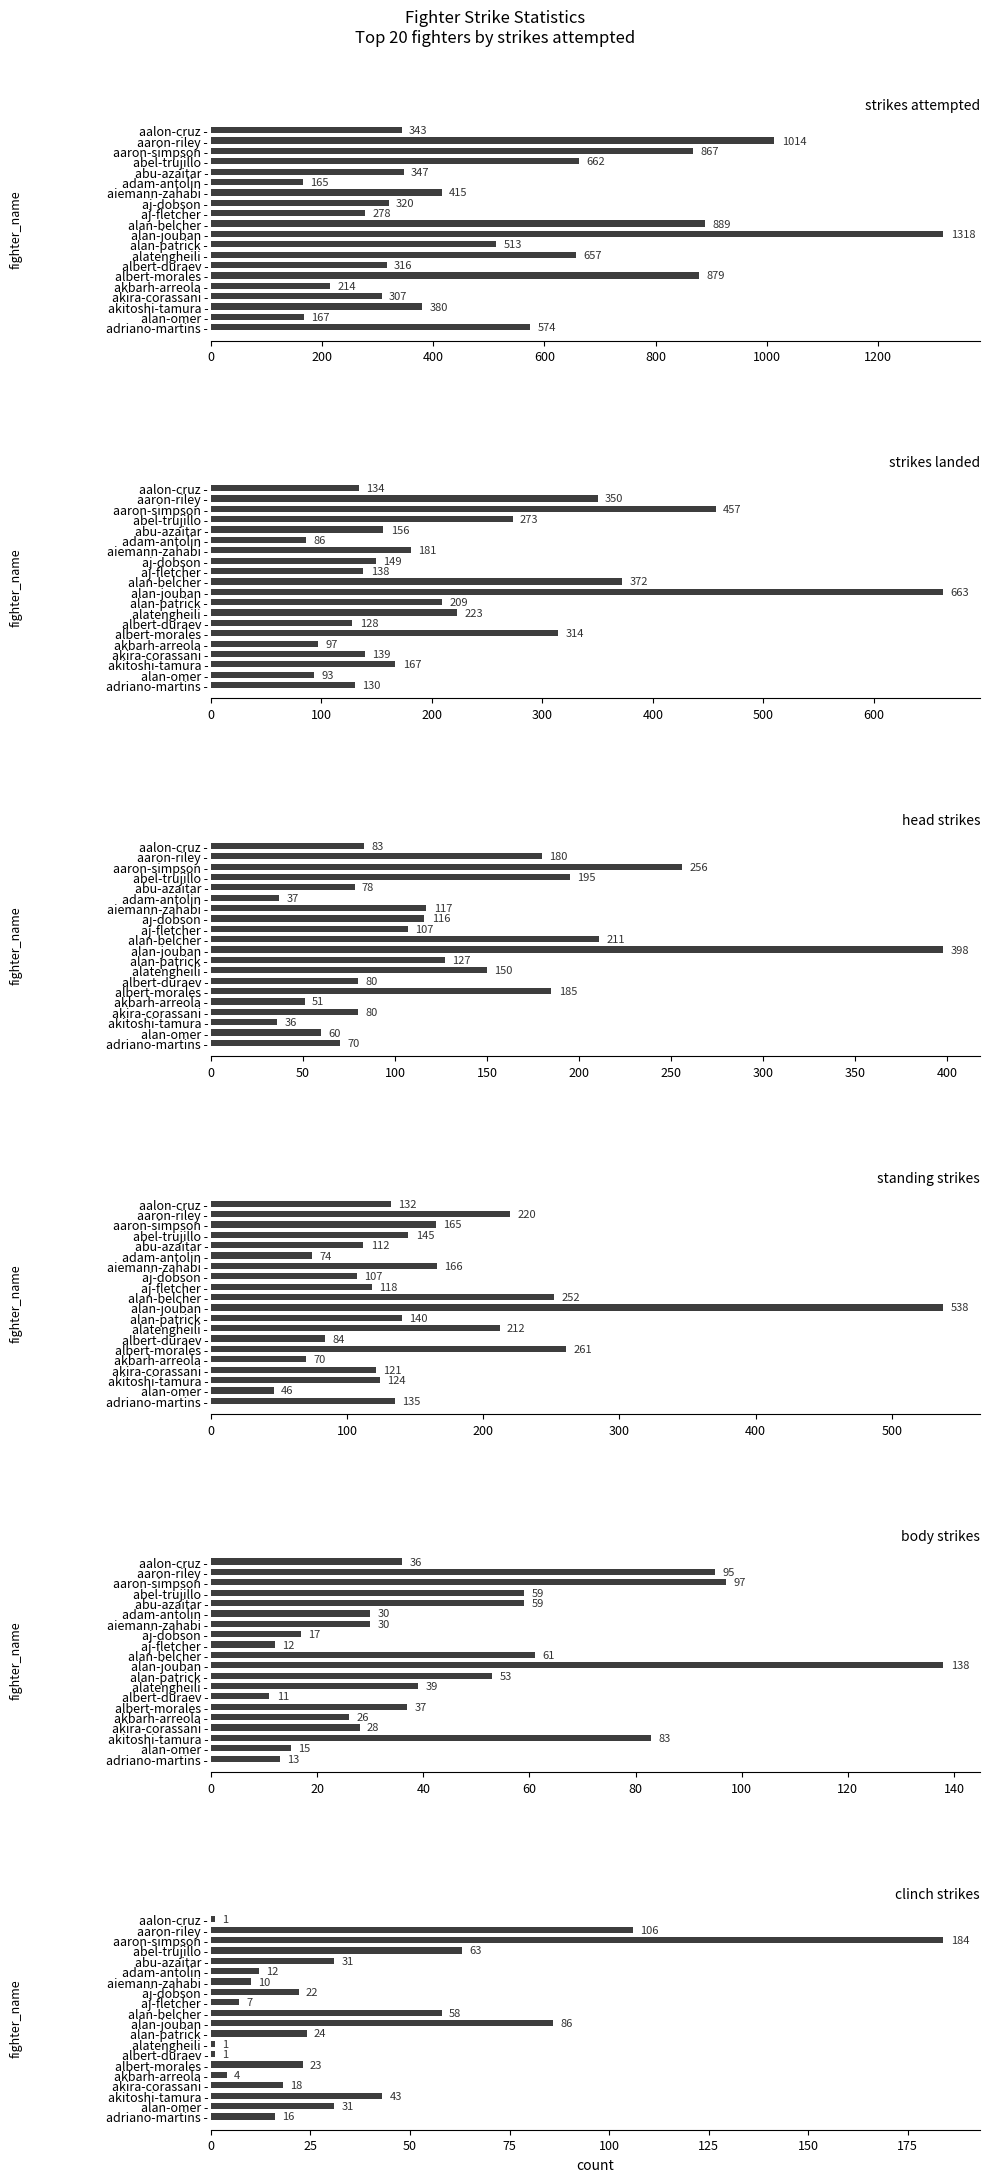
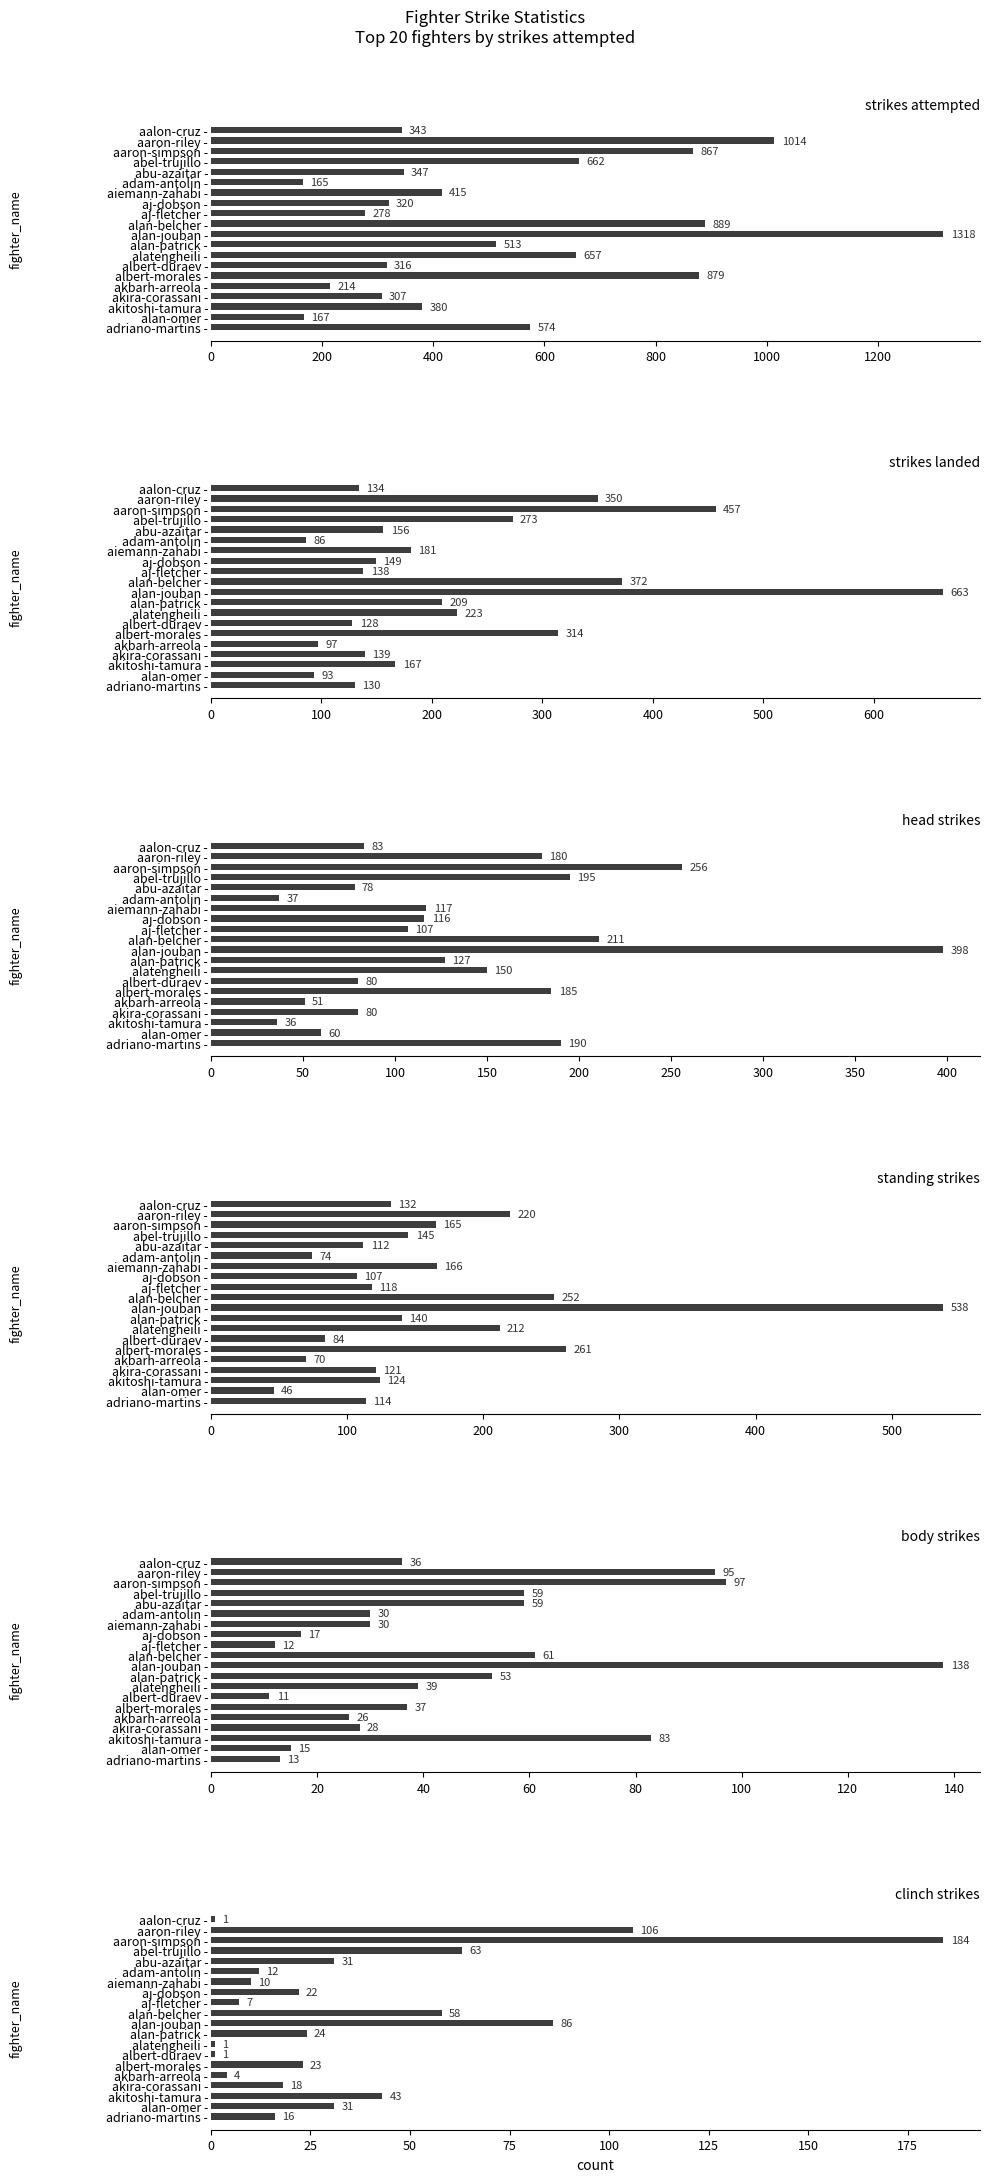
  {
    "strikes attempted": {
      "adriano-martins -": 574
    },
    "strikes landed": {
      "adriano-martins -": 130
    },
    "head strikes": {
-     "adriano-martins -": 70
+     "adriano-martins -": 190
    },
    "standing strikes": {
-     "adriano-martins -": 135
+     "adriano-martins -": 114
    },
    "body strikes": {
      "adriano-martins -": 13
    },
    "clinch strikes": {
      "adriano-martins -": 16
    }
  }
